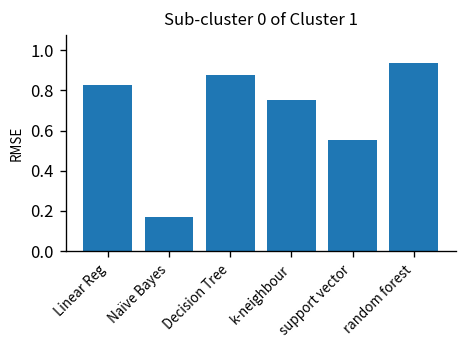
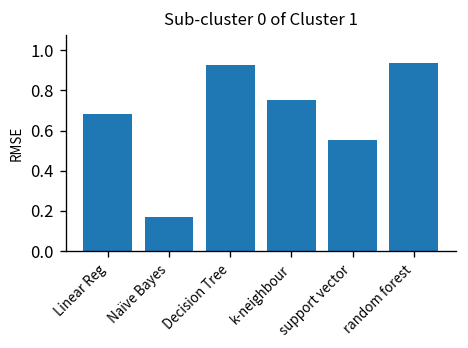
  {
-   "Linear Reg": 0.83,
+   "Linear Reg": 0.68,
    "Naïve Bayes": 0.17,
-   "Decision Tree": 0.88,
+   "Decision Tree": 0.93,
    "k-neighbour": 0.75,
    "support vector": 0.55,
    "random forest": 0.93
  }
